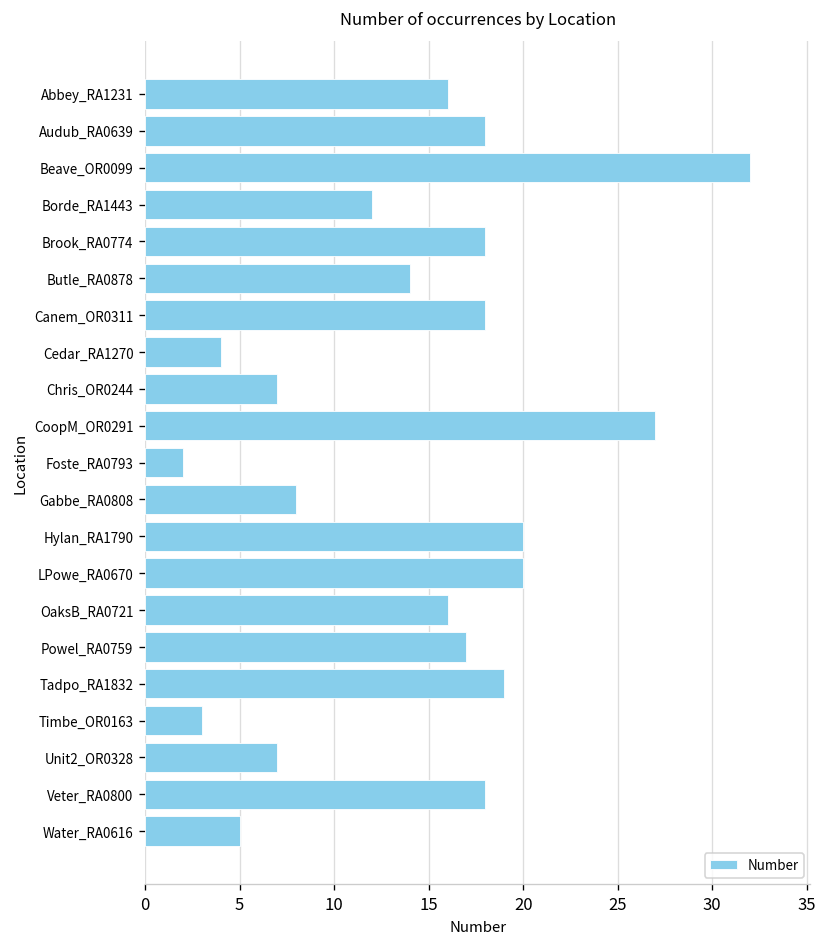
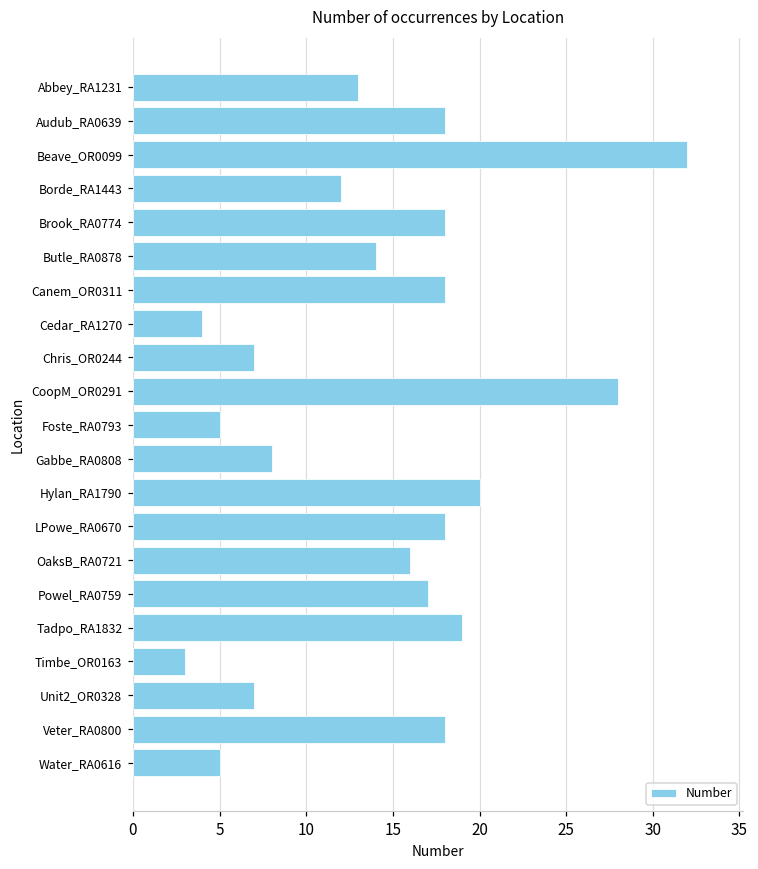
  {
-   "Abbey_RA1231": 16,
+   "Abbey_RA1231": 13,
    "Audub_RA0639": 18,
    "Beave_OR0099": 32,
    "Borde_RA1443": 12,
    "Brook_RA0774": 18,
    "Butle_RA0878": 14,
    "Canem_OR0311": 18,
    "Cedar_RA1270": 4,
    "Chris_OR0244": 7,
-   "CoopM_OR0291": 27,
-   "Foste_RA0793": 2,
+   "CoopM_OR0291": 28,
+   "Foste_RA0793": 5,
    "Gabbe_RA0808": 8,
    "Hylan_RA1790": 20,
-   "LPowe_RA0670": 20,
+   "LPowe_RA0670": 18,
    "OaksB_RA0721": 16,
    "Powel_RA0759": 17,
    "Tadpo_RA1832": 19,
    "Timbe_OR0163": 3,
    "Unit2_OR0328": 7,
    "Veter_RA0800": 18,
    "Water_RA0616": 5
  }
